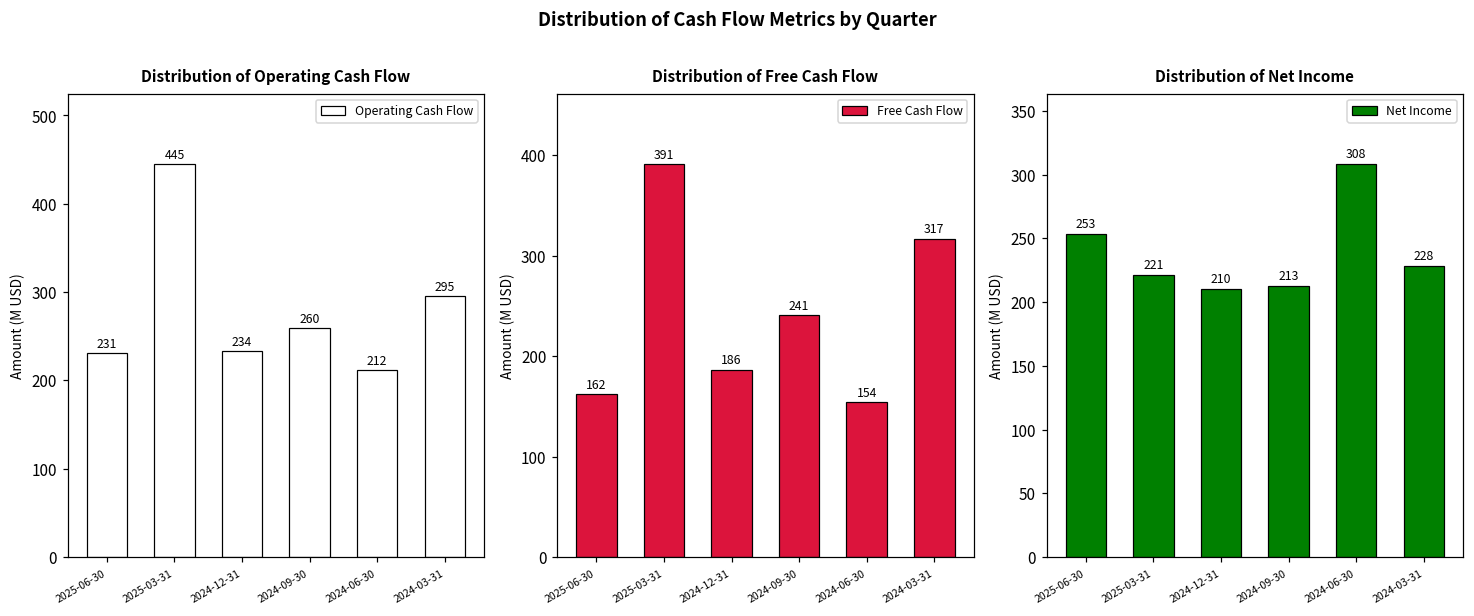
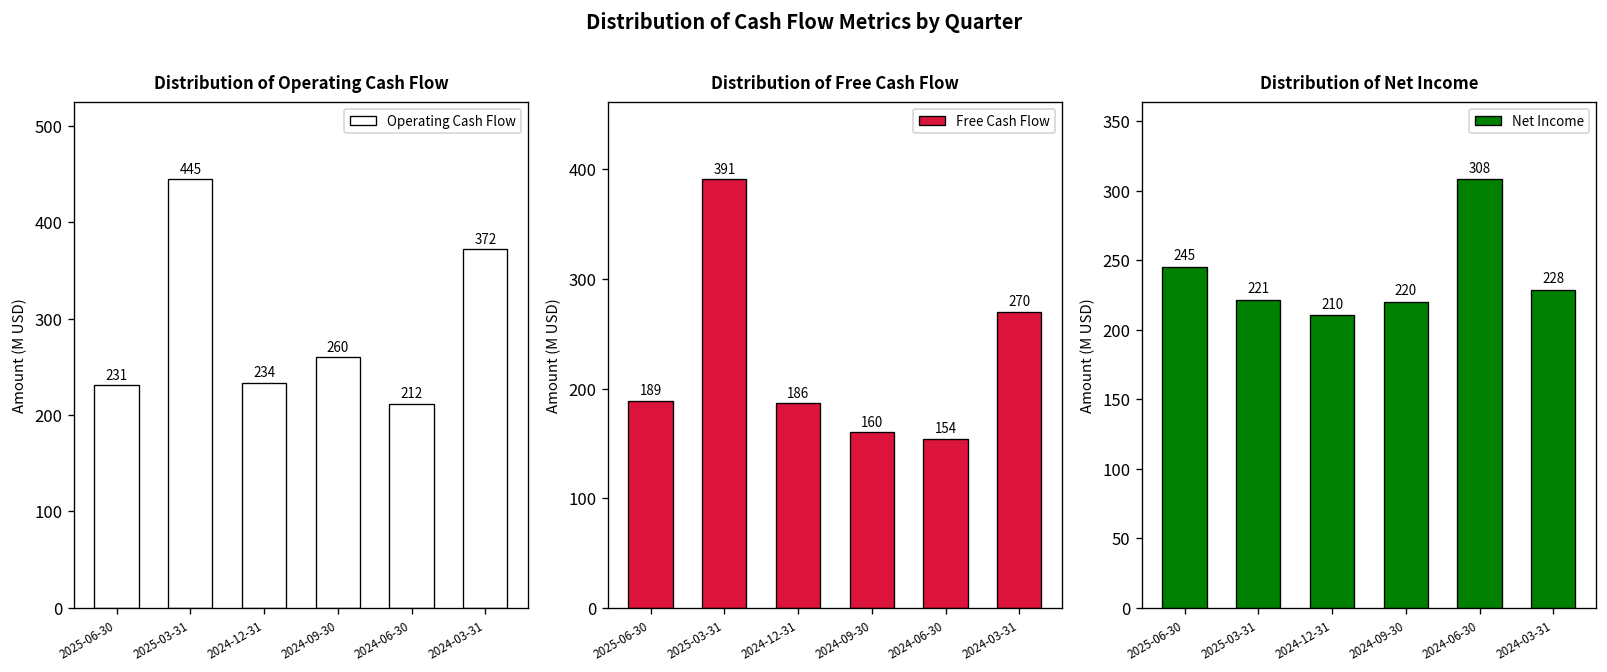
  {
    "Distribution of Operating Cash Flow": {
      "2025-06-30": 231,
      "2025-03-31": 445,
      "2024-12-31": 234,
      "2024-09-30": 260,
      "2024-06-30": 212,
-     "2024-03-31": 295
+     "2024-03-31": 372
    },
    "Distribution of Free Cash Flow": {
-     "2025-06-30": 162,
+     "2025-06-30": 189,
      "2025-03-31": 391,
      "2024-12-31": 186,
-     "2024-09-30": 241,
+     "2024-09-30": 160,
      "2024-06-30": 154,
-     "2024-03-31": 317
+     "2024-03-31": 270
    },
    "Distribution of Net Income": {
-     "2025-06-30": 253,
+     "2025-06-30": 245,
      "2025-03-31": 221,
      "2024-12-31": 210,
-     "2024-09-30": 213,
+     "2024-09-30": 220,
      "2024-06-30": 308,
      "2024-03-31": 228
    }
  }
